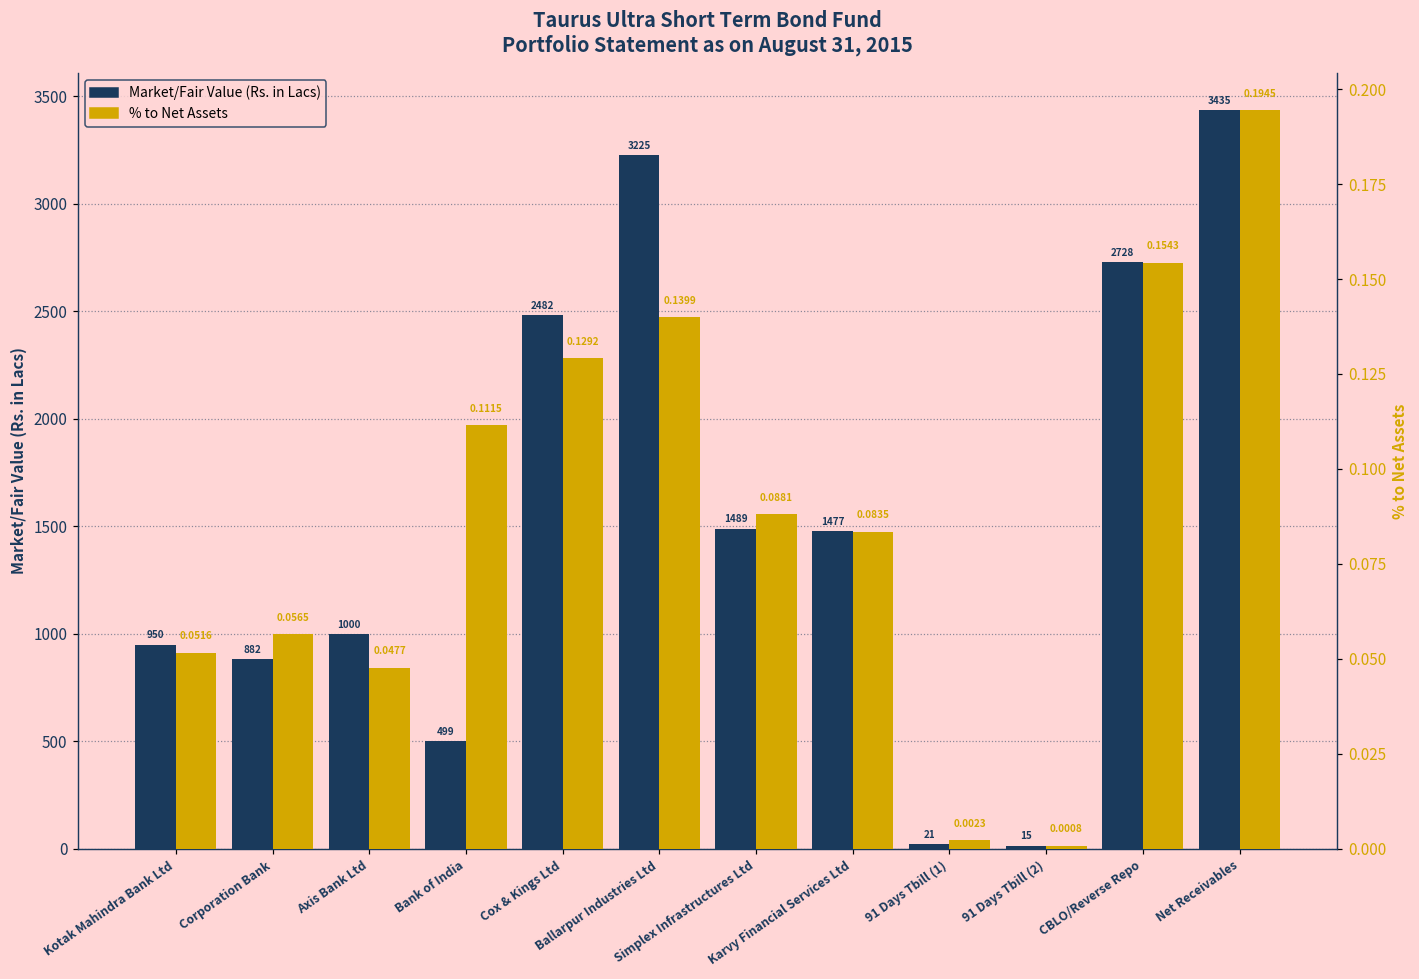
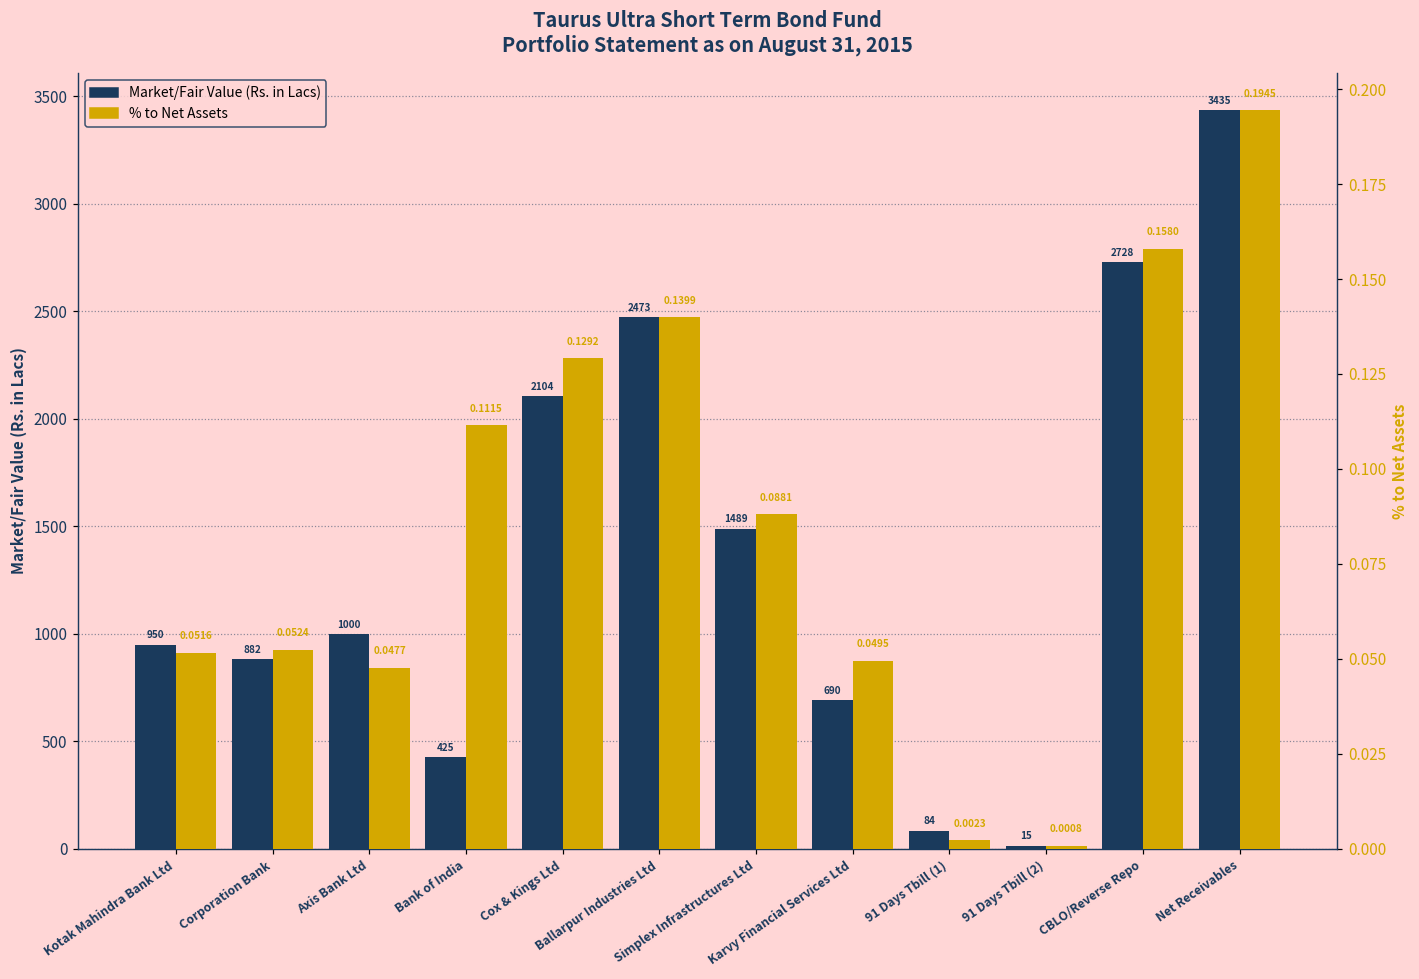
  {
    "Market/Fair Value (Rs. in Lacs)": {
      "Kotak Mahindra Bank Ltd": 950,
      "Corporation Bank": 882,
      "Axis Bank Ltd": 1000,
-     "Bank of India": 499,
-     "Cox & Kings Ltd": 2482,
-     "Ballarpur Industries Ltd": 3225,
+     "Bank of India": 425,
+     "Cox & Kings Ltd": 2104,
+     "Ballarpur Industries Ltd": 2473,
      "Simplex Infrastructures Ltd": 1489,
-     "Karvy Financial Services Ltd": 1477,
-     "91 Days Tbill (1)": 21,
+     "Karvy Financial Services Ltd": 690,
+     "91 Days Tbill (1)": 84,
      "91 Days Tbill (2)": 15,
      "CBLO/Reverse Repo": 2728,
      "Net Receivables": 3435
    },
    "% to Net Assets": {
      "Kotak Mahindra Bank Ltd": 0.0516,
-     "Corporation Bank": 0.0565,
+     "Corporation Bank": 0.0524,
      "Axis Bank Ltd": 0.0477,
      "Bank of India": 0.1115,
      "Cox & Kings Ltd": 0.1292,
      "Ballarpur Industries Ltd": 0.1399,
      "Simplex Infrastructures Ltd": 0.0881,
-     "Karvy Financial Services Ltd": 0.0835,
+     "Karvy Financial Services Ltd": 0.0495,
      "91 Days Tbill (1)": 0.0023,
      "91 Days Tbill (2)": 0.0008,
-     "CBLO/Reverse Repo": 0.1543,
+     "CBLO/Reverse Repo": 0.1580,
      "Net Receivables": 0.1945
    }
  }
